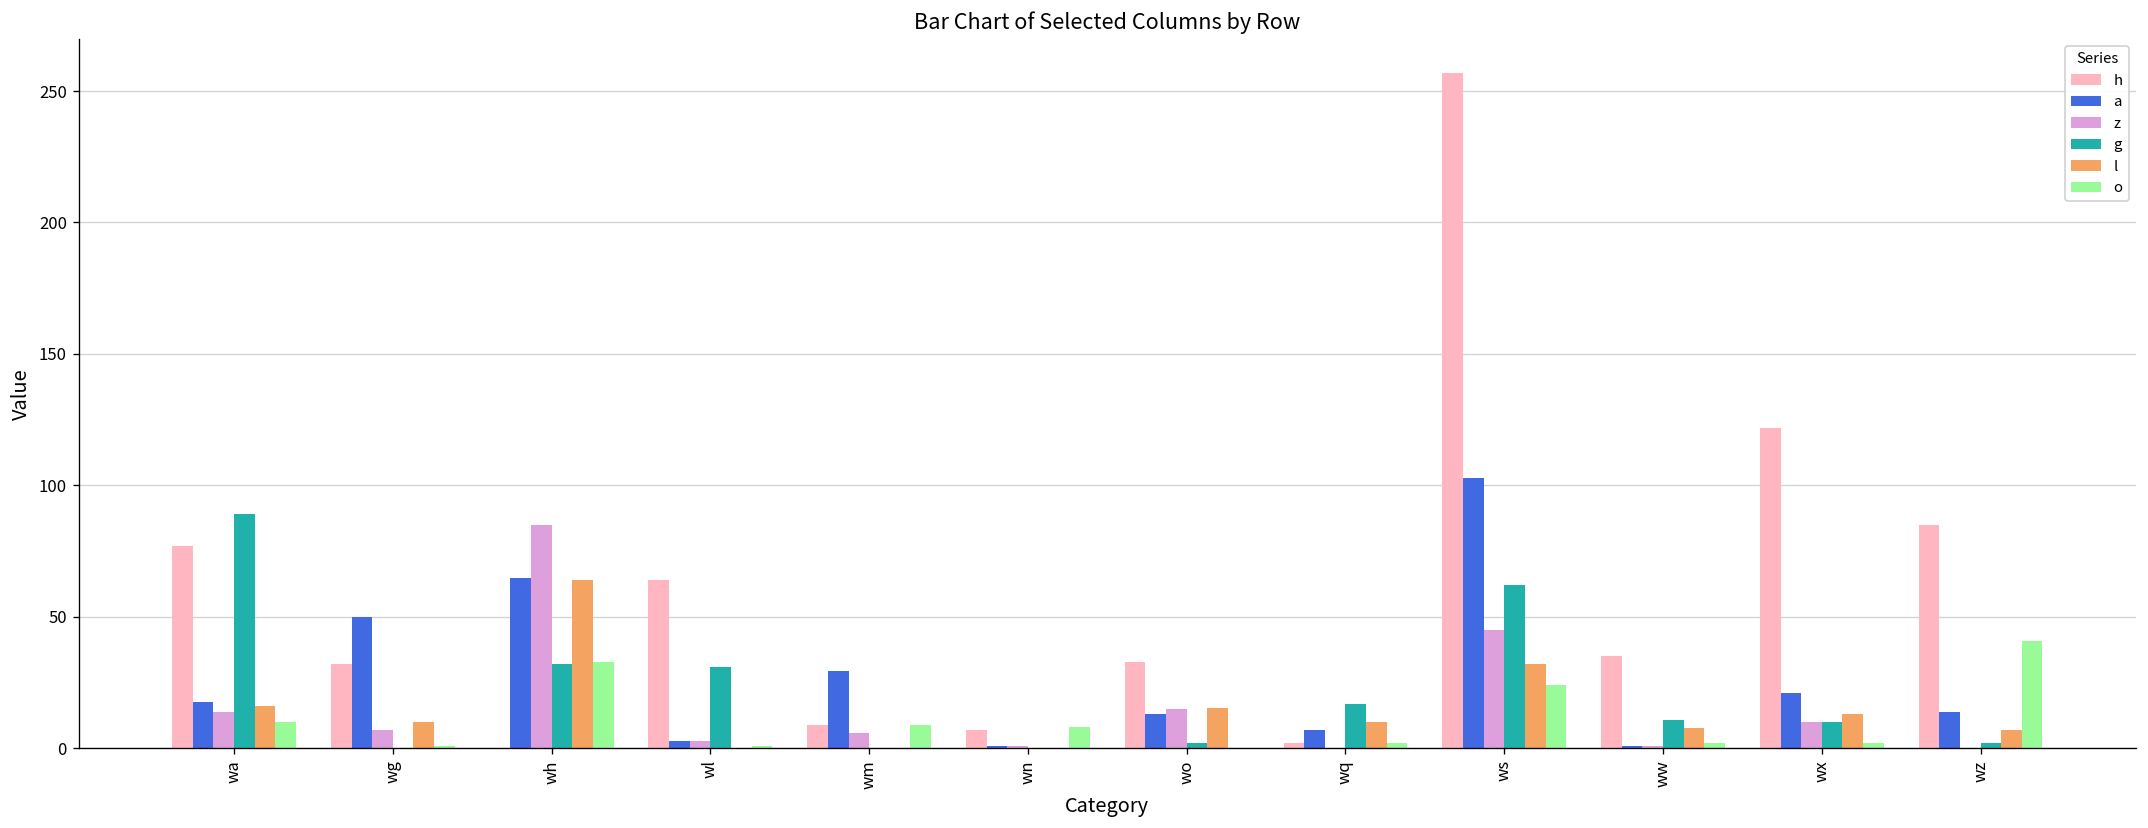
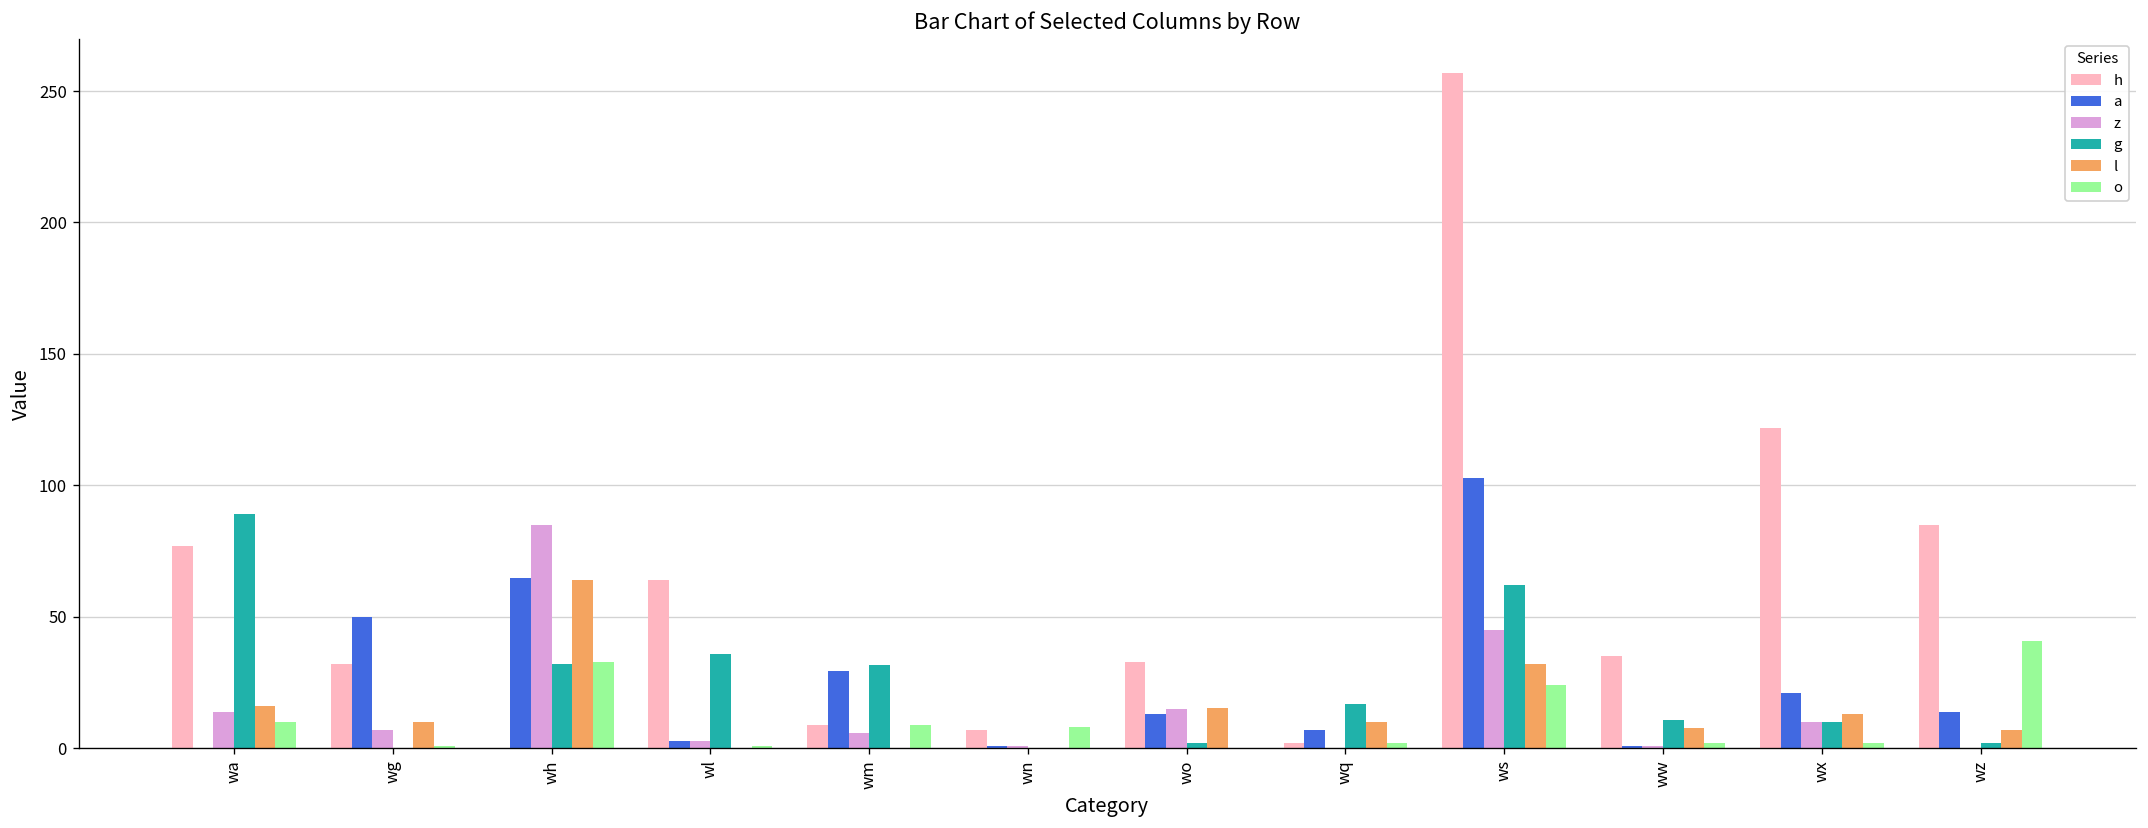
  {
    "a": {
-     "wa": 18,
+     "wa": 0,
      "wg": 50,
      "wh": 65,
      "wl": 3,
      "wm": 29,
      "wo": 13,
      "wq": 7,
      "ws": 103,
      "wx": 21,
      "wz": 14
    },
    "g": {
      "wa": 89,
      "wg": 0,
      "wh": 32,
-     "wl": 31,
-     "wm": 0,
+     "wl": 36,
+     "wm": 32,
      "wn": 0,
      "wo": 2,
      "wq": 17,
      "ws": 62,
      "ww": 11,
      "wx": 10,
      "wz": 2
    },
    "l": {
      "wa": 16,
      "wg": 10,
      "wh": 64,
      "wl": 0,
      "wm": 0,
      "wn": 0,
      "wo": 16,
      "wq": 10,
      "ws": 32,
      "ww": 8,
      "wx": 13,
      "wz": 7
    },
    "o": {
      "wa": 10,
      "wh": 33,
      "wm": 9,
      "wn": 8,
      "wo": 0,
      "wq": 2,
      "ws": 24,
      "ww": 2,
      "wx": 2,
      "wz": 41
    }
  }
